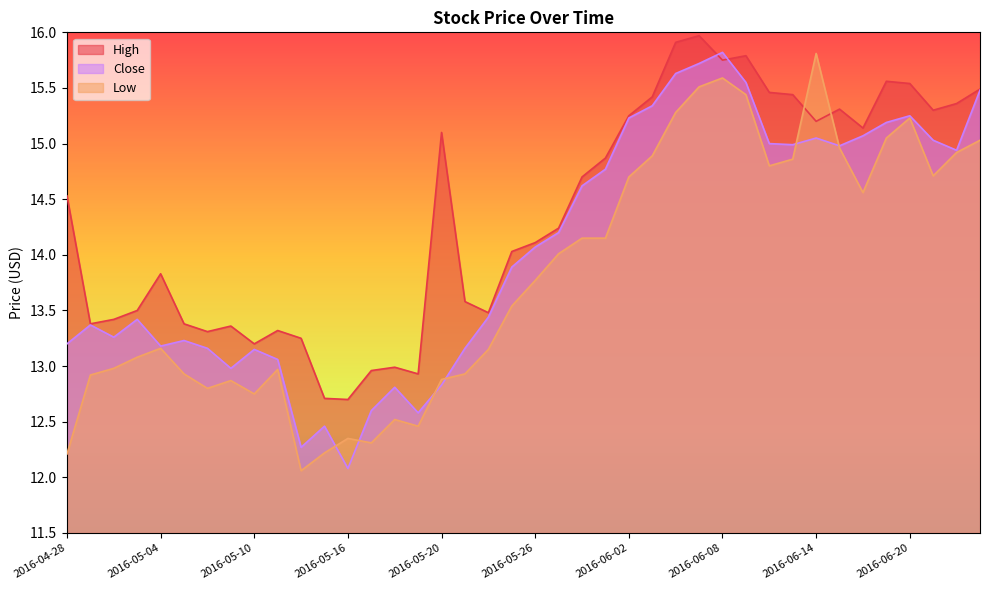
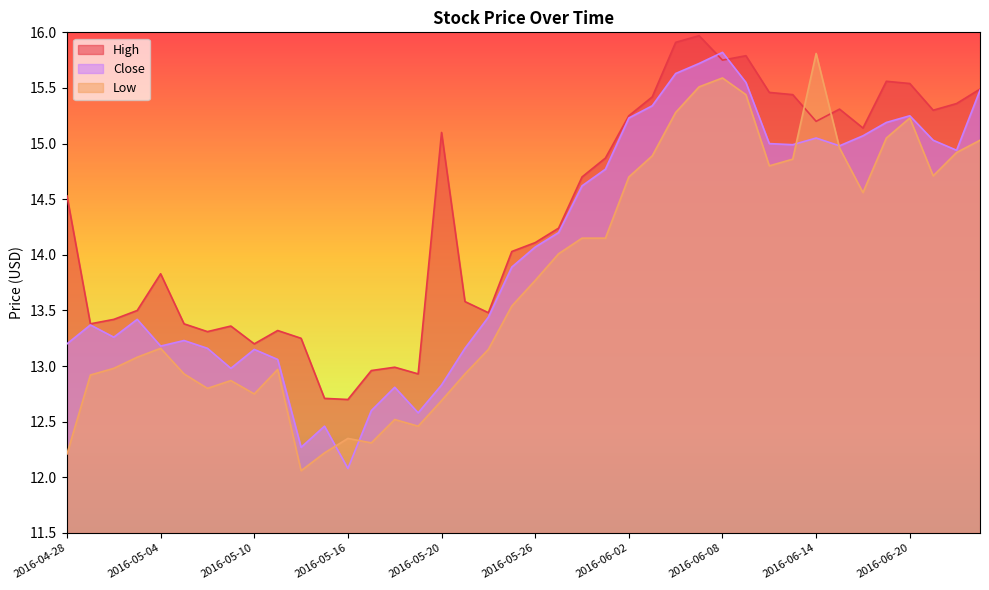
  {
    "High": {
      "2016-04-28": 14.53,
      "2016-05-04": 13.83,
      "2016-05-10": 13.20,
      "2016-05-16": 12.70,
      "2016-05-20": 15.10,
      "2016-05-26": 14.11,
      "2016-06-08": 15.75,
      "2016-06-14": 15.20,
      "2016-06-20": 15.54
    },
    "Close": {
      "2016-04-28": 13.20,
      "2016-05-10": 13.15,
      "2016-05-16": 12.08,
      "2016-05-20": 12.83,
      "2016-05-26": 14.07,
      "2016-06-08": 15.82,
      "2016-06-14": 15.05
    },
    "Low": {
      "2016-04-28": 12.21,
      "2016-05-10": 12.75,
      "2016-05-16": 12.35,
-     "2016-05-20": 12.88,
+     "2016-05-20": 12.69,
      "2016-05-26": 13.77,
      "2016-06-02": 14.70,
      "2016-06-08": 15.59,
      "2016-06-14": 15.81
    }
  }
